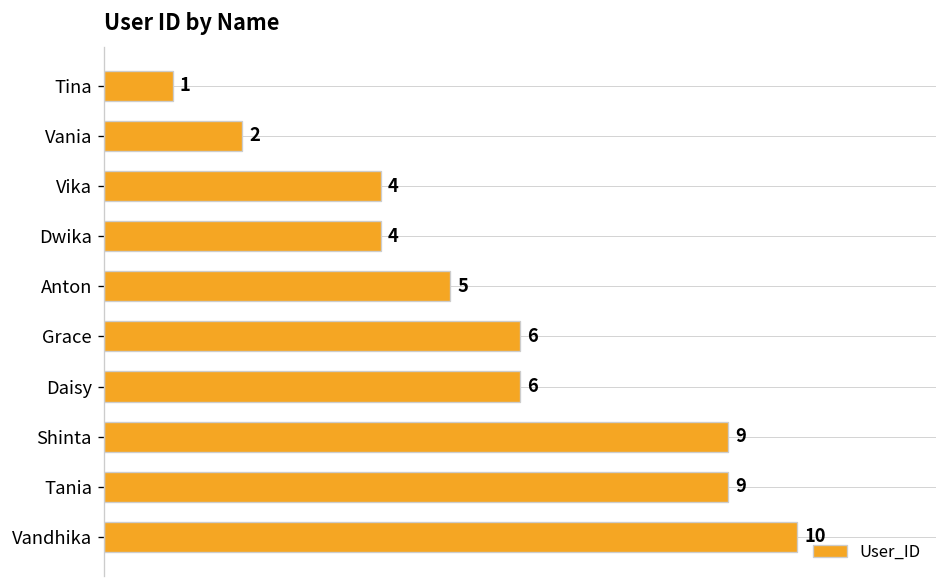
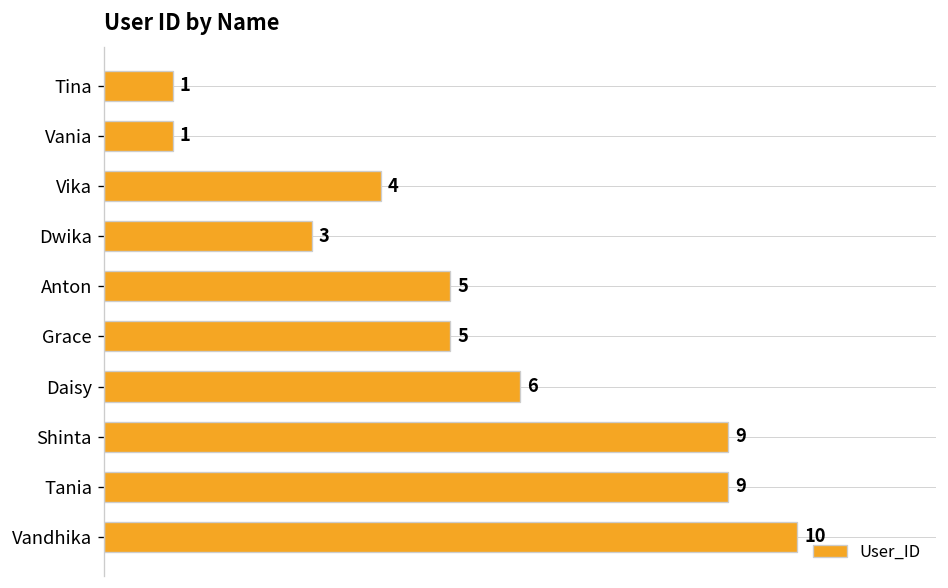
  {
    "Tina": 1,
-   "Vania": 2,
+   "Vania": 1,
    "Vika": 4,
-   "Dwika": 4,
+   "Dwika": 3,
    "Anton": 5,
-   "Grace": 6,
+   "Grace": 5,
    "Daisy": 6,
    "Shinta": 9,
    "Tania": 9,
    "Vandhika": 10
  }
